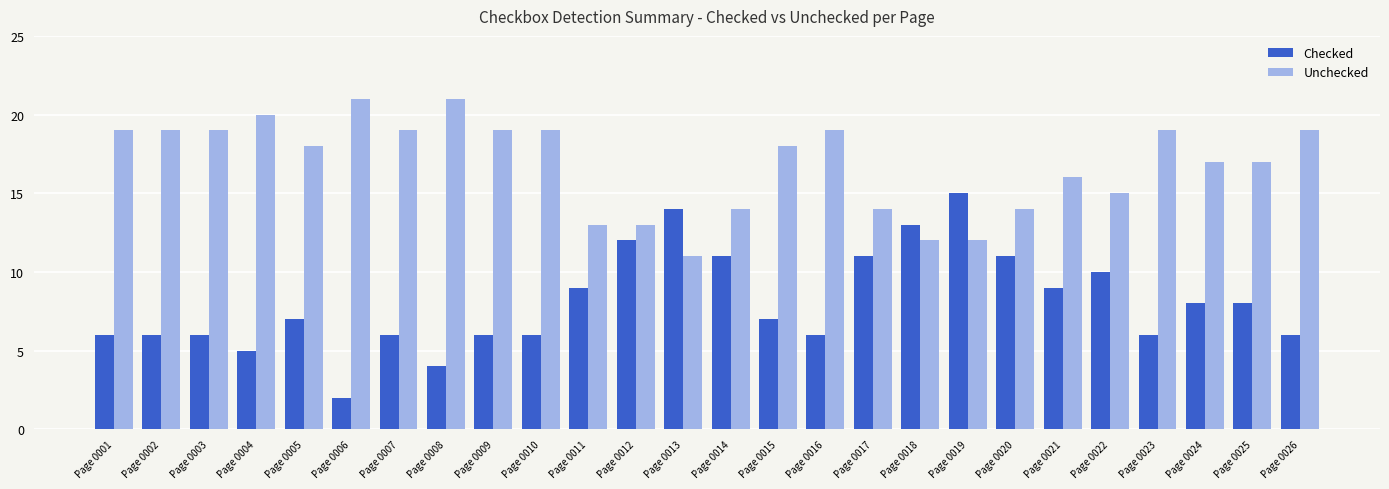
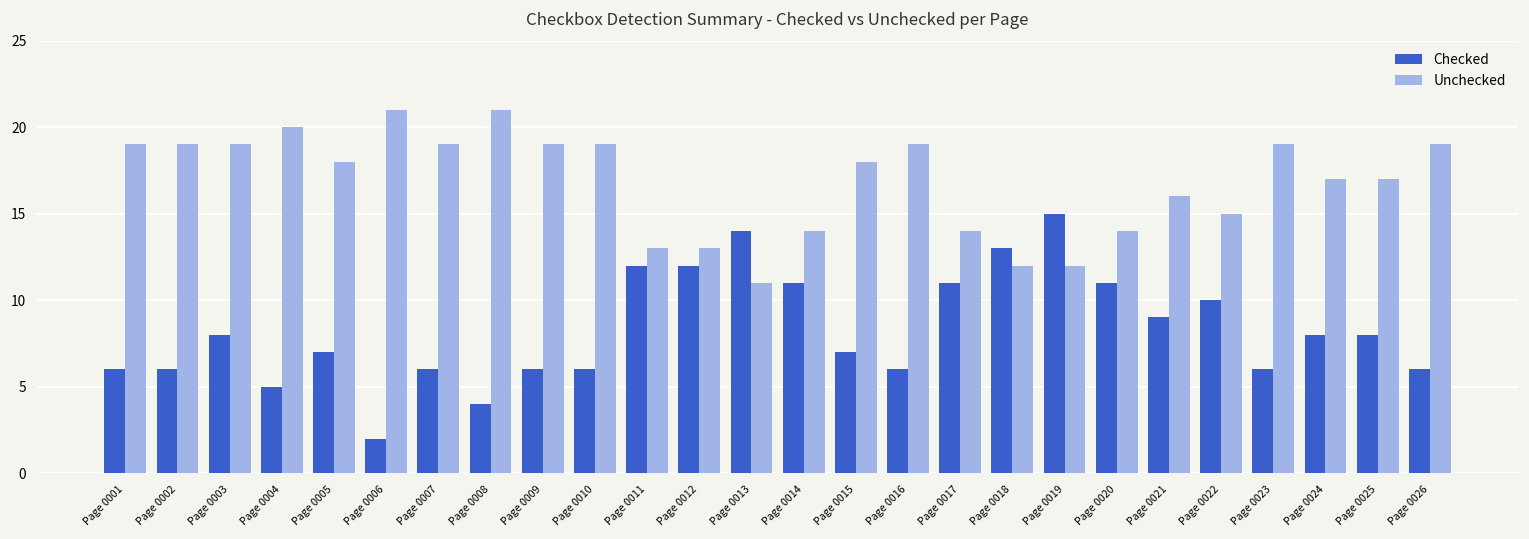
  {
    "Checked": {
      "Page 0001": 6,
      "Page 0002": 6,
-     "Page 0003": 6,
+     "Page 0003": 8,
      "Page 0004": 5,
      "Page 0005": 7,
      "Page 0006": 2,
      "Page 0007": 6,
      "Page 0008": 4,
      "Page 0009": 6,
      "Page 0010": 6,
-     "Page 0011": 9,
+     "Page 0011": 12,
      "Page 0012": 12,
      "Page 0013": 14,
      "Page 0014": 11,
      "Page 0015": 7,
      "Page 0016": 6,
      "Page 0017": 11,
      "Page 0018": 13,
      "Page 0019": 15,
      "Page 0020": 11,
      "Page 0021": 9,
      "Page 0022": 10,
      "Page 0023": 6,
      "Page 0024": 8,
      "Page 0025": 8,
      "Page 0026": 6
    },
    "Unchecked": {
      "Page 0001": 19,
      "Page 0002": 19,
      "Page 0003": 19,
      "Page 0004": 20,
      "Page 0005": 18,
      "Page 0006": 21,
      "Page 0007": 19,
      "Page 0008": 21,
      "Page 0009": 19,
      "Page 0010": 19,
      "Page 0011": 13,
      "Page 0012": 13,
      "Page 0013": 11,
      "Page 0014": 14,
      "Page 0015": 18,
      "Page 0016": 19,
      "Page 0017": 14,
      "Page 0018": 12,
      "Page 0019": 12,
      "Page 0020": 14,
      "Page 0021": 16,
      "Page 0022": 15,
      "Page 0023": 19,
      "Page 0024": 17,
      "Page 0025": 17,
      "Page 0026": 19
    }
  }
